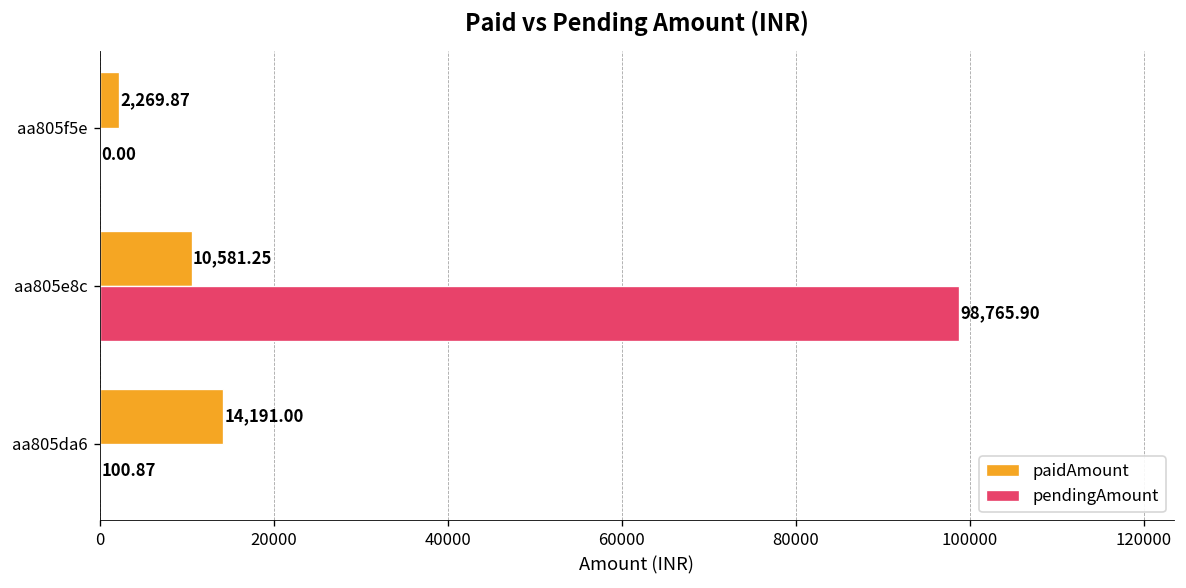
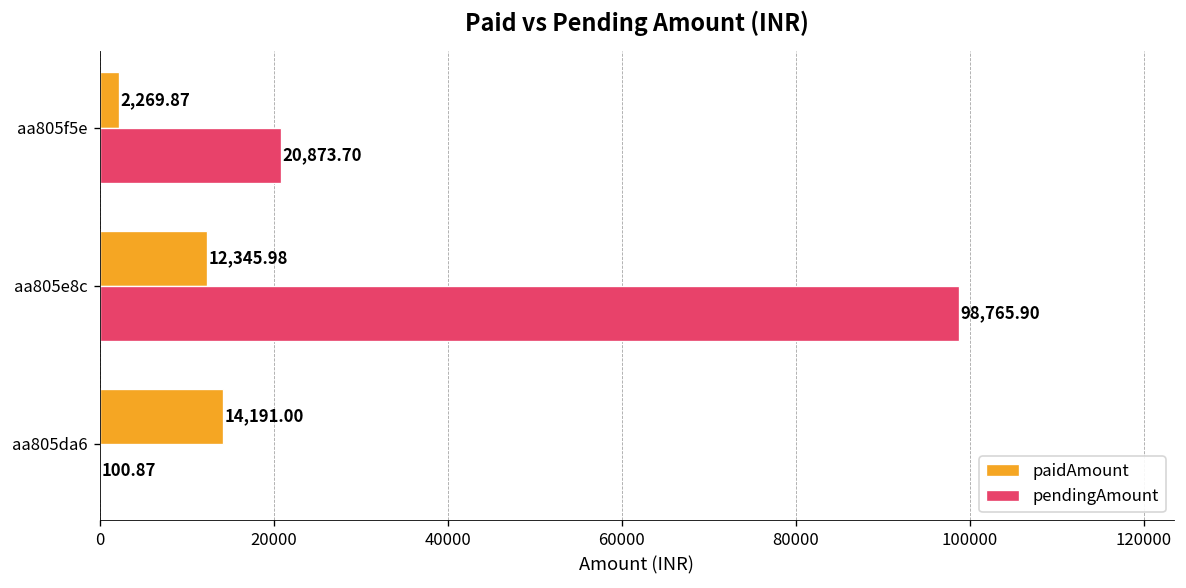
  {
    "paidAmount": {
      "aa805f5e": "2,269.87",
-     "aa805e8c": "10,581.25",
+     "aa805e8c": "12,345.98",
      "aa805da6": "14,191.00"
    },
    "pendingAmount": {
-     "aa805f5e": "0.00",
+     "aa805f5e": "20,873.70",
      "aa805e8c": "98,765.90",
      "aa805da6": "100.87"
    }
  }
